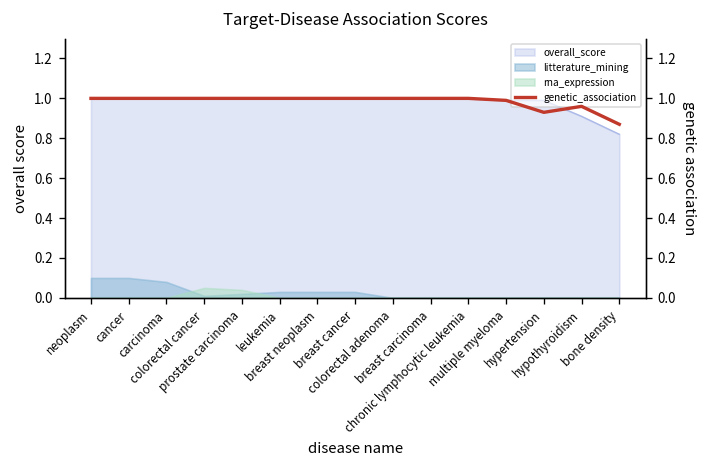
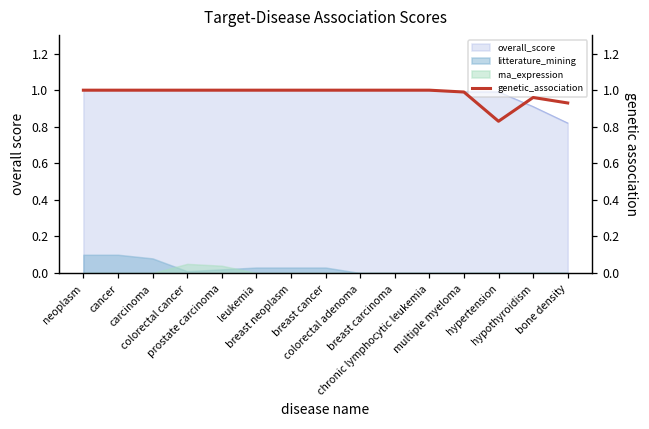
  {
    "genetic_association": {
      "neoplasm": 1.00,
      "cancer": 1.00,
      "carcinoma": 1.00,
      "colorectal cancer": 1.00,
      "prostate carcinoma": 1.00,
      "leukemia": 1.00,
      "breast neoplasm": 1.00,
      "breast cancer": 1.00,
      "colorectal adenoma": 1.00,
      "breast carcinoma": 1.00,
      "chronic lymphocytic leukemia": 1.00,
      "multiple myeloma": 0.99,
-     "hypertension": 0.93,
-     "bone density": 0.87
+     "hypertension": 0.83,
+     "bone density": 0.93
    }
  }
